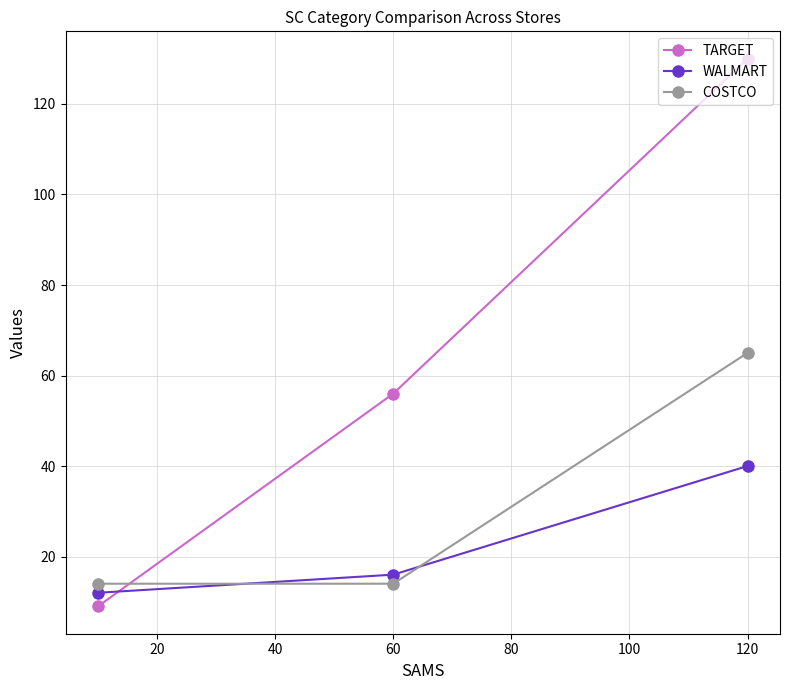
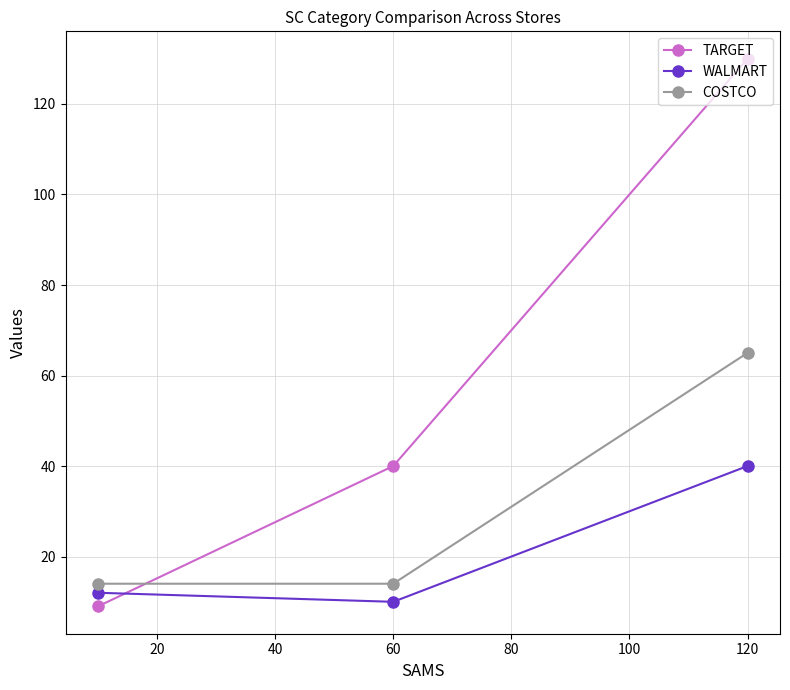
  {
    "TARGET": {
-     "60": 56
+     "60": 40
    },
    "WALMART": {
-     "60": 16,
+     "60": 10,
      "120": 40
    },
    "COSTCO": {
      "60": 14,
      "120": 65
    }
  }
